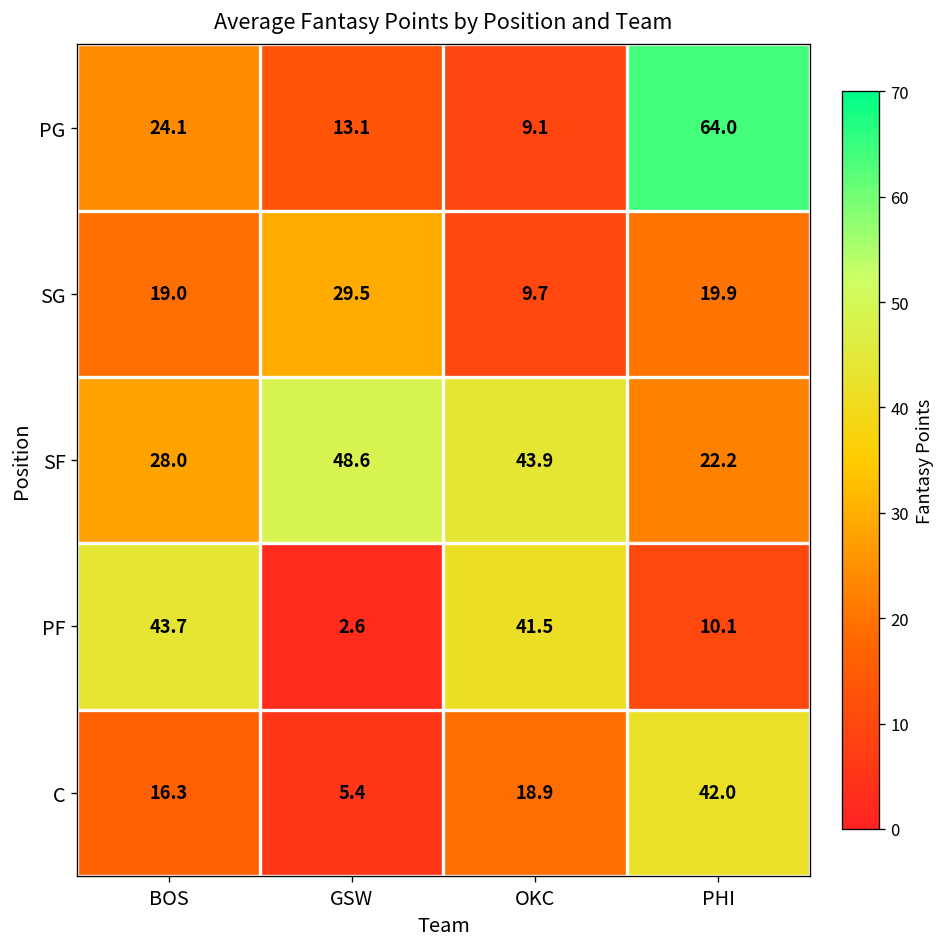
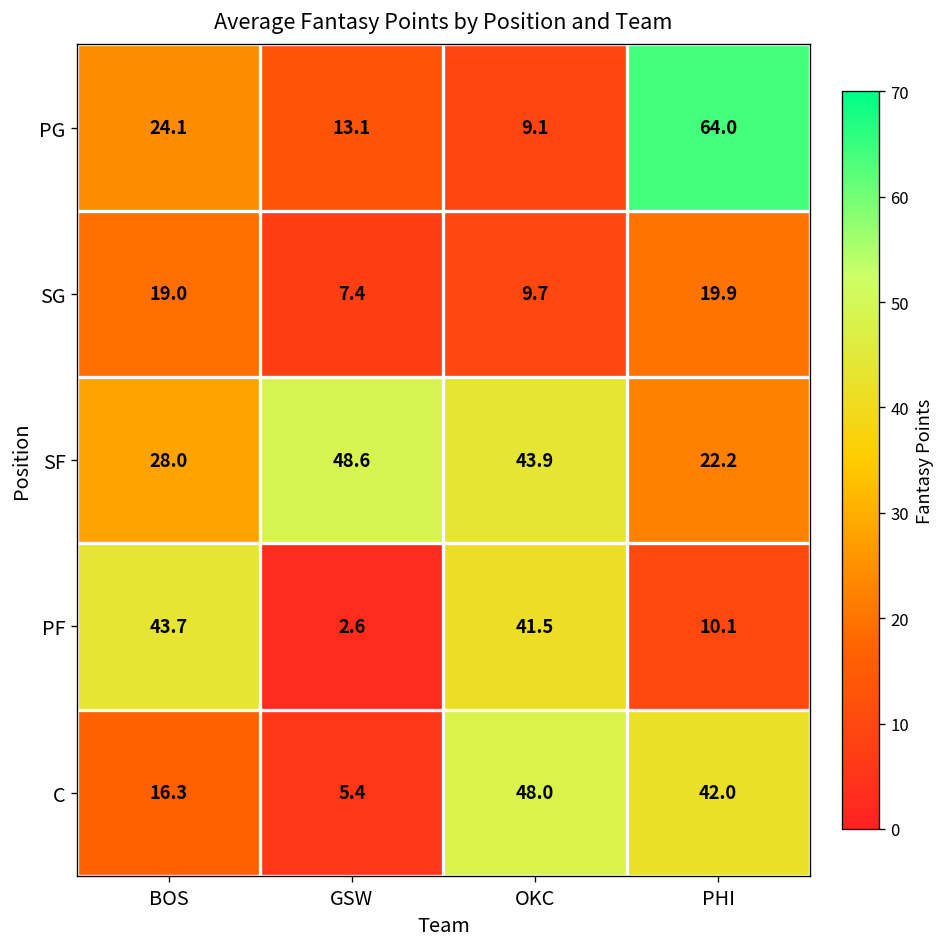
  {
    "PG": {
      "BOS": 24.1,
      "GSW": 13.1,
      "OKC": 9.1,
      "PHI": 64.0
    },
    "SG": {
      "BOS": 19.0,
-     "GSW": 29.5,
+     "GSW": 7.4,
      "OKC": 9.7,
      "PHI": 19.9
    },
    "SF": {
      "BOS": 28.0,
      "GSW": 48.6,
      "OKC": 43.9,
      "PHI": 22.2
    },
    "PF": {
      "BOS": 43.7,
      "GSW": 2.6,
      "OKC": 41.5,
      "PHI": 10.1
    },
    "C": {
      "BOS": 16.3,
      "GSW": 5.4,
-     "OKC": 18.9,
+     "OKC": 48.0,
      "PHI": 42.0
    }
  }
